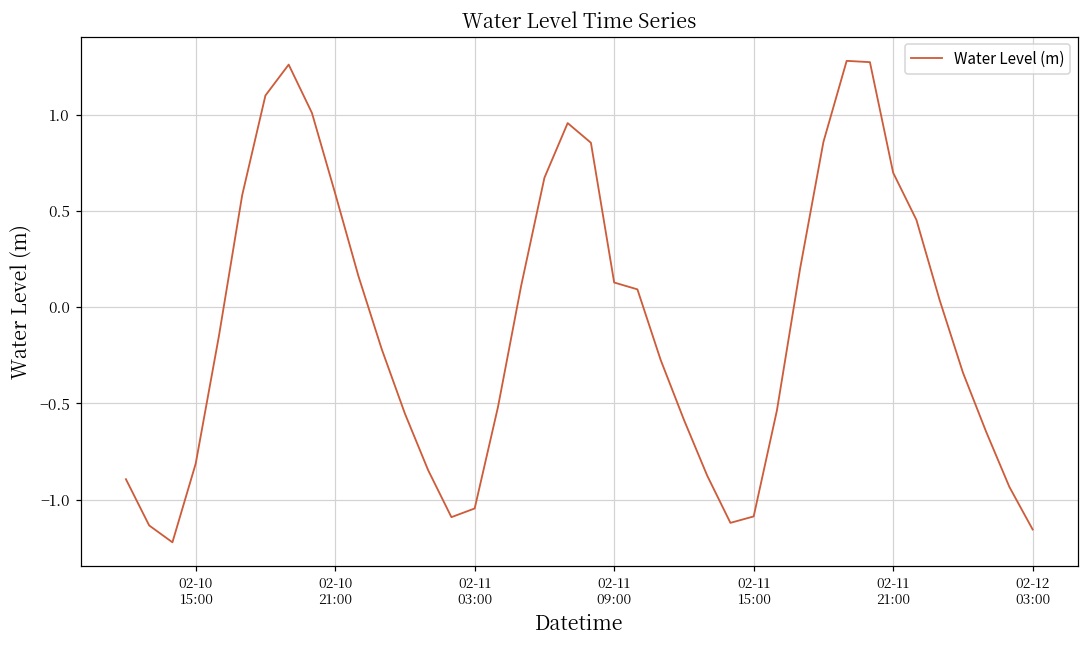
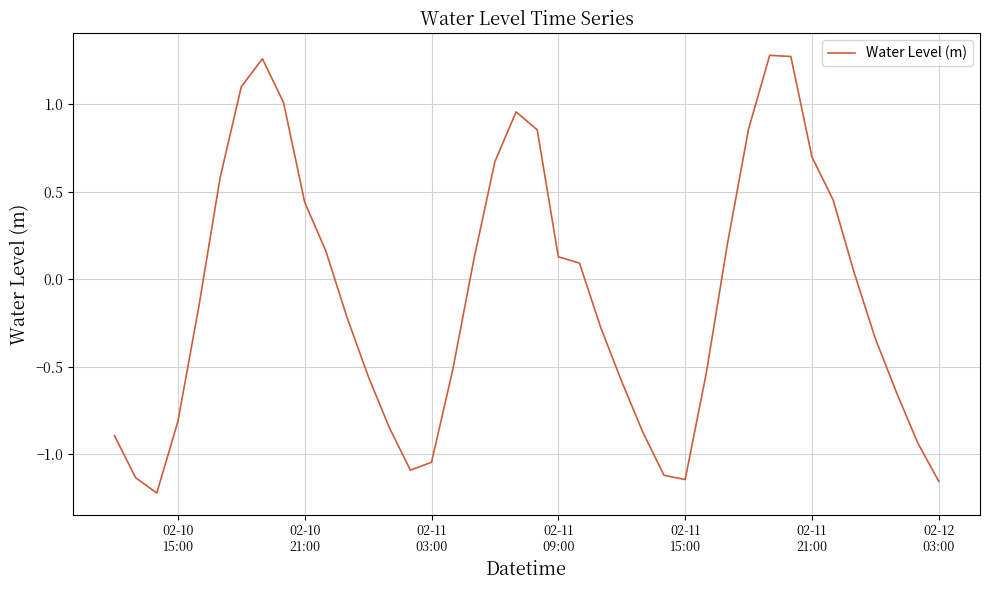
  {
    "02-10 15:00": -0.81,
-   "02-10 21:00": 0.59,
+   "02-10 21:00": 0.44,
    "02-11 03:00": -1.05,
    "02-11 09:00": 0.13,
-   "02-11 15:00": -1.09,
+   "02-11 15:00": -1.15,
    "02-11 21:00": 0.70,
    "02-12 03:00": -1.16
  }
